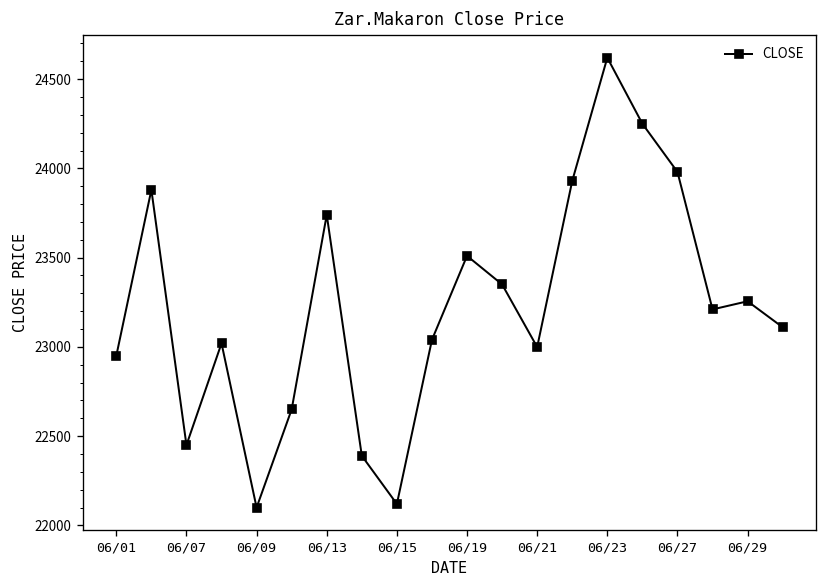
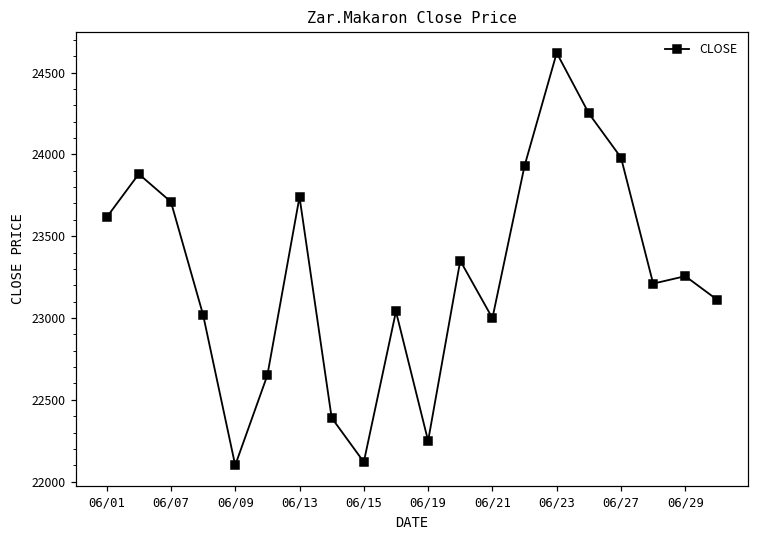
  {
-   "06/01": 22950,
-   "06/07": 22450,
+   "06/01": 23610,
+   "06/07": 23710,
    "06/09": 22100,
    "06/13": 23740,
    "06/15": 22120,
-   "06/19": 23510,
+   "06/19": 22250,
    "06/21": 23000,
    "06/23": 24620,
    "06/27": 23980,
    "06/29": 23260
  }
